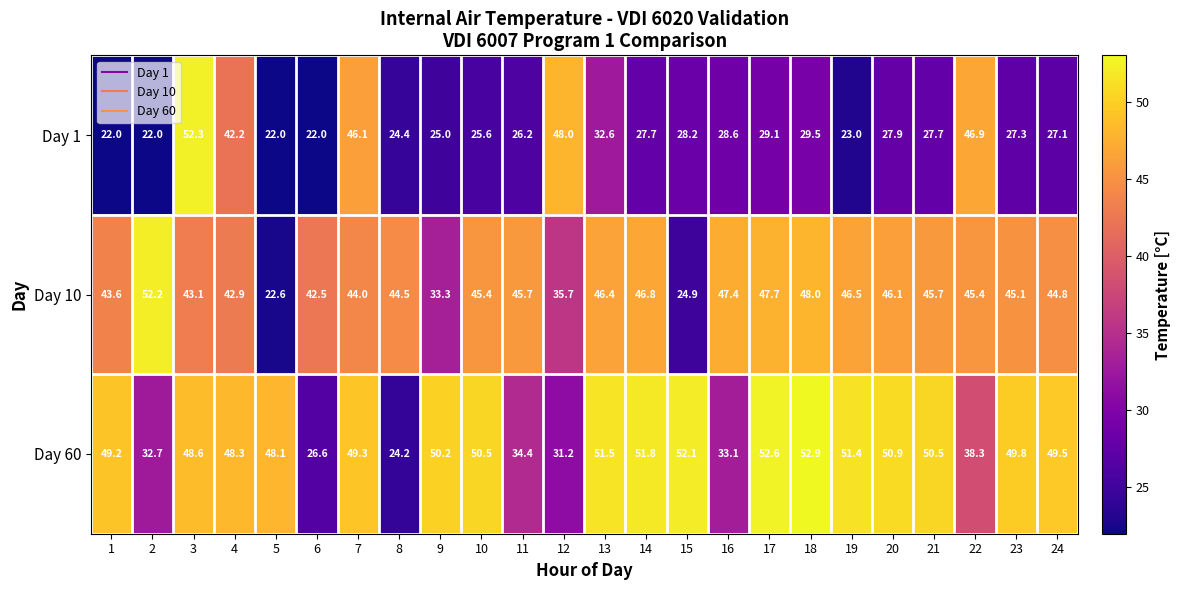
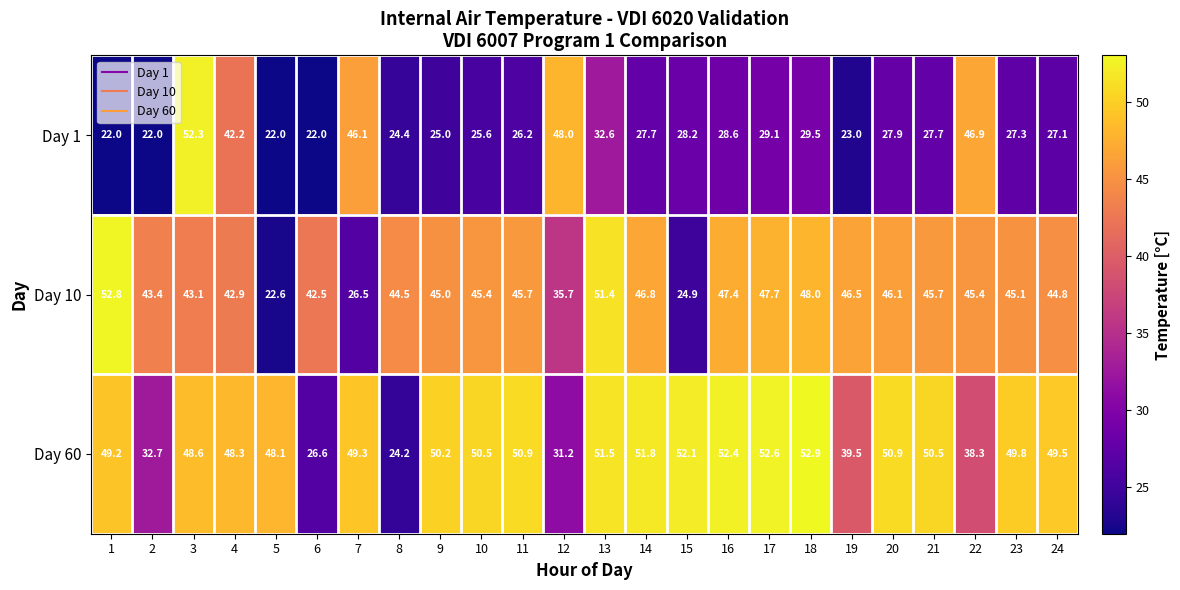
  {
    "Day 1": {
      "1": 22.0,
      "2": 22.0,
      "3": 52.3,
      "4": 42.2,
      "5": 22.0,
      "6": 22.0,
      "7": 46.1,
      "8": 24.4,
      "9": 25.0,
      "10": 25.6,
      "11": 26.2,
      "12": 48.0,
      "13": 32.6,
      "14": 27.7,
      "15": 28.2,
      "16": 28.6,
      "17": 29.1,
      "18": 29.5,
      "19": 23.0,
      "20": 27.9,
      "21": 27.7,
      "22": 46.9,
      "23": 27.3,
      "24": 27.1
    },
    "Day 10": {
-     "1": 43.6,
-     "2": 52.2,
+     "1": 52.8,
+     "2": 43.4,
      "3": 43.1,
      "4": 42.9,
      "5": 22.6,
      "6": 42.5,
-     "7": 44.0,
+     "7": 26.5,
      "8": 44.5,
-     "9": 33.3,
+     "9": 45.0,
      "10": 45.4,
      "11": 45.7,
      "12": 35.7,
-     "13": 46.4,
+     "13": 51.4,
      "14": 46.8,
      "15": 24.9,
      "16": 47.4,
      "17": 47.7,
      "18": 48.0,
      "19": 46.5,
      "20": 46.1,
      "21": 45.7,
      "22": 45.4,
      "23": 45.1,
      "24": 44.8
    },
    "Day 60": {
      "1": 49.2,
      "2": 32.7,
      "3": 48.6,
      "4": 48.3,
      "5": 48.1,
      "6": 26.6,
      "7": 49.3,
      "8": 24.2,
      "9": 50.2,
      "10": 50.5,
-     "11": 34.4,
+     "11": 50.9,
      "12": 31.2,
      "13": 51.5,
      "14": 51.8,
      "15": 52.1,
-     "16": 33.1,
+     "16": 52.4,
      "17": 52.6,
      "18": 52.9,
-     "19": 51.4,
+     "19": 39.5,
      "20": 50.9,
      "21": 50.5,
      "22": 38.3,
      "23": 49.8,
      "24": 49.5
    }
  }
